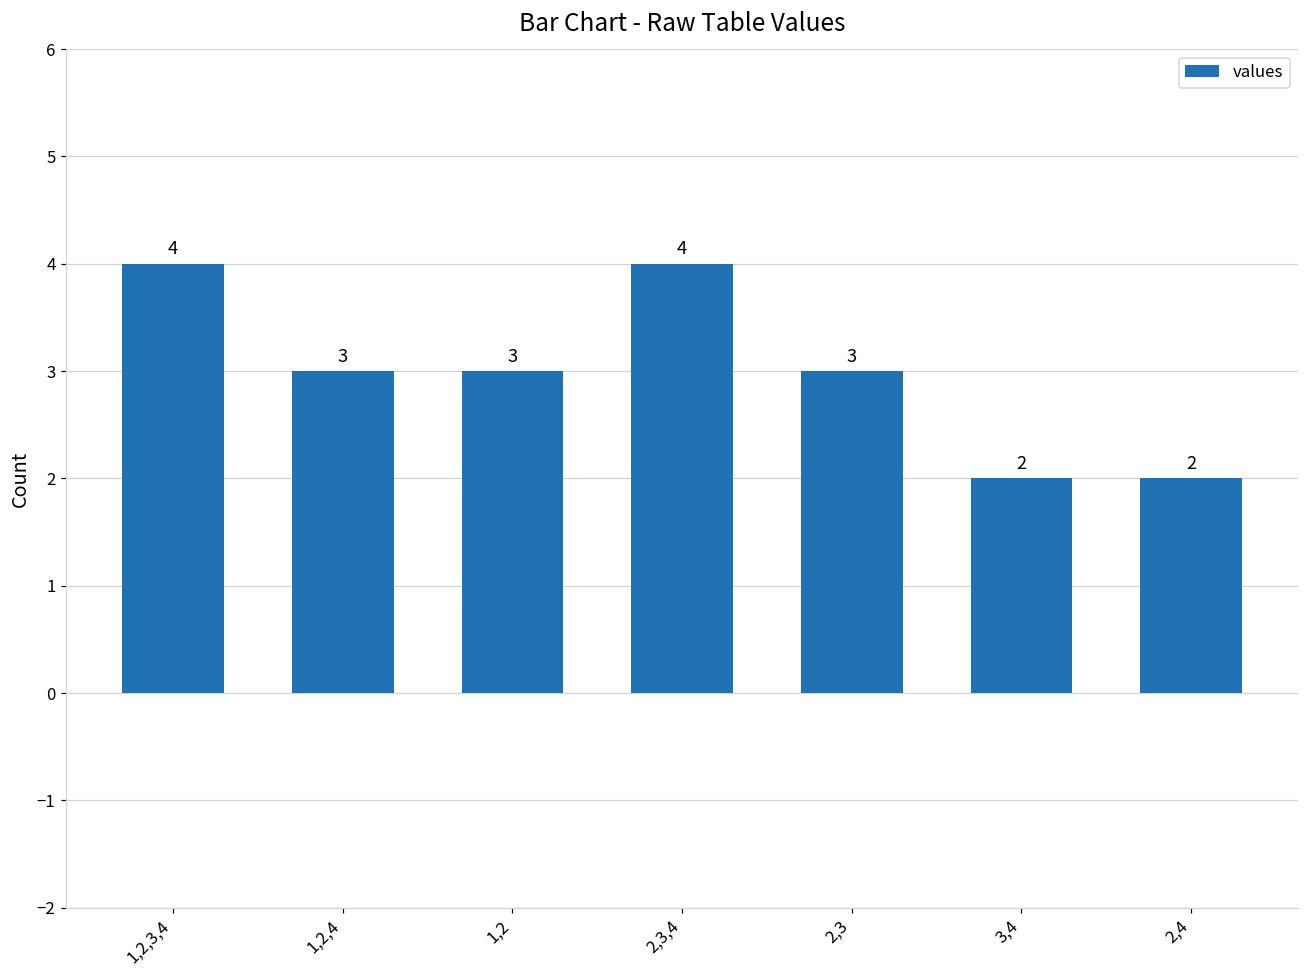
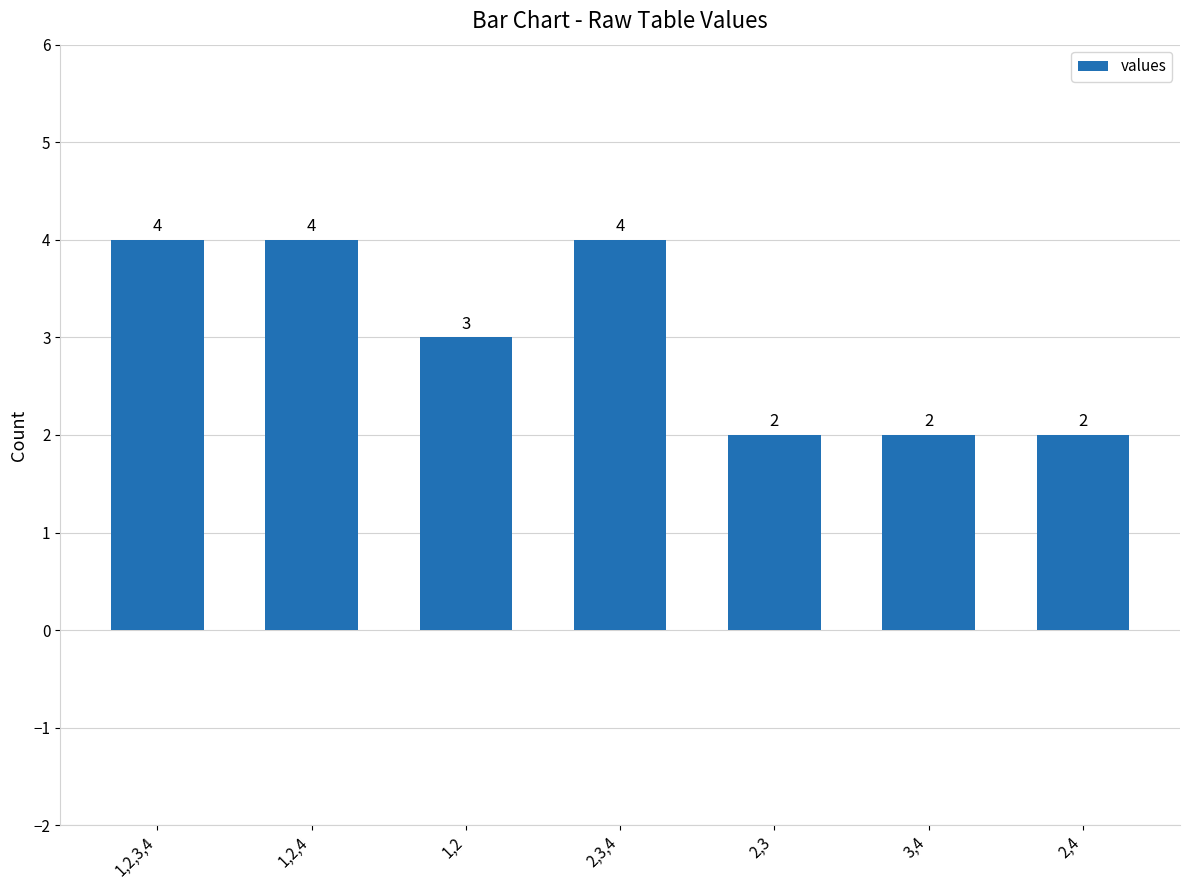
  {
    "1,2,3,4": 4,
-   "1,2,4": 3,
+   "1,2,4": 4,
    "1,2": 3,
    "2,3,4": 4,
-   "2,3": 3,
+   "2,3": 2,
    "3,4": 2,
    "2,4": 2
  }
